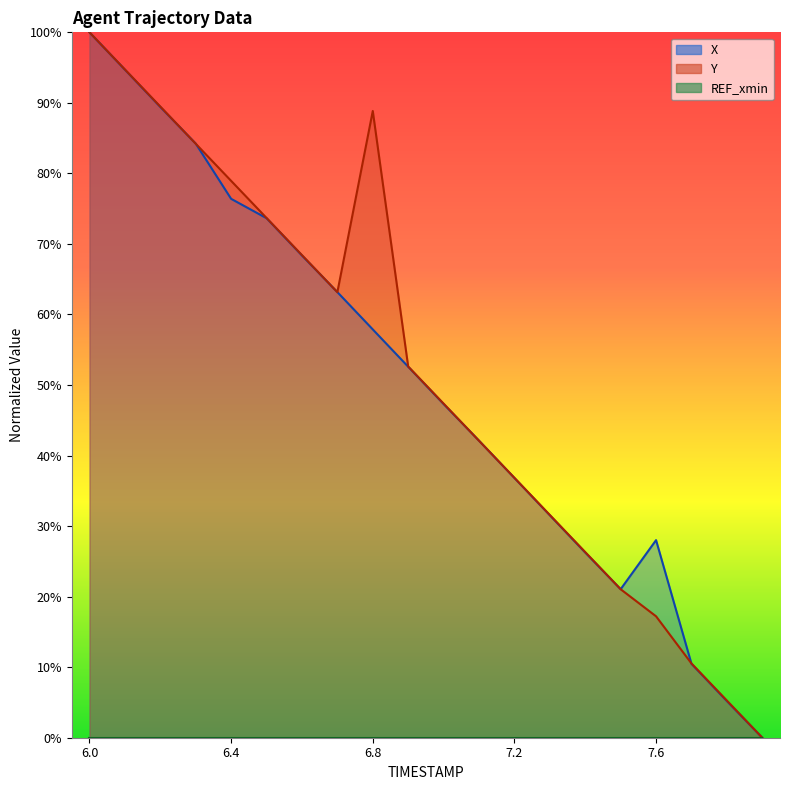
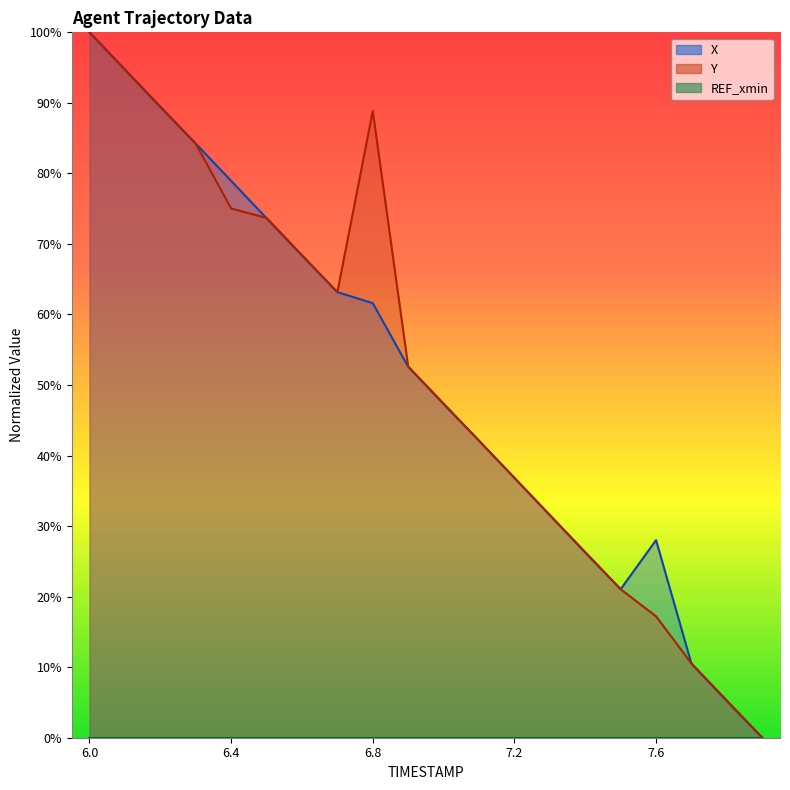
  {
    "X": {
-     "6.4": "76%",
-     "6.8": "58%",
+     "6.4": "79%",
+     "6.8": "62%",
      "7.6": "28%"
    },
    "Y": {
-     "6.4": "79%",
+     "6.4": "75%",
      "6.8": "89%",
      "7.6": "17%"
    },
    "REF_xmin": {
      "6.0": "0%",
      "6.4": "0%",
      "6.8": "0%",
      "7.2": "0%",
      "7.6": "0%"
    }
  }
